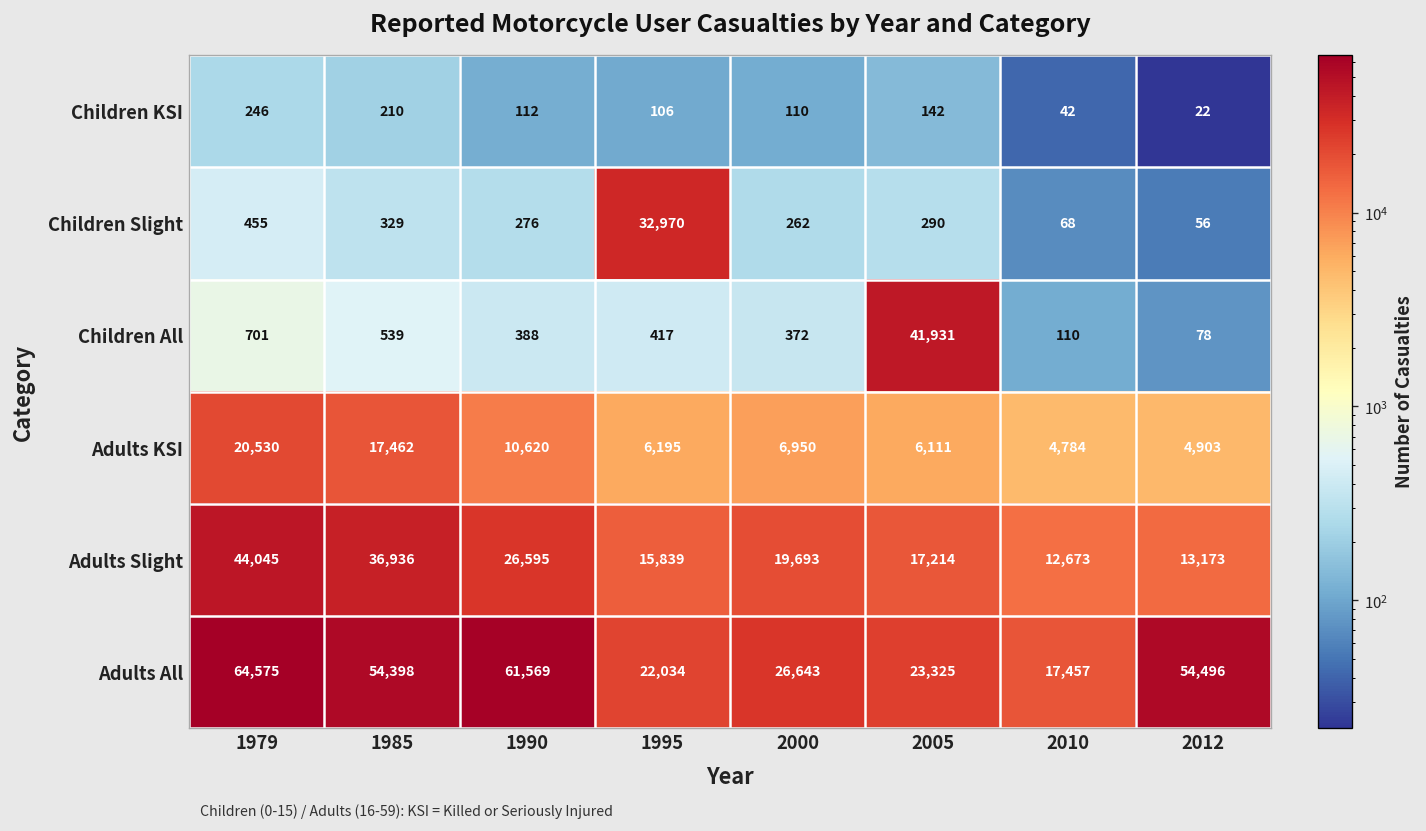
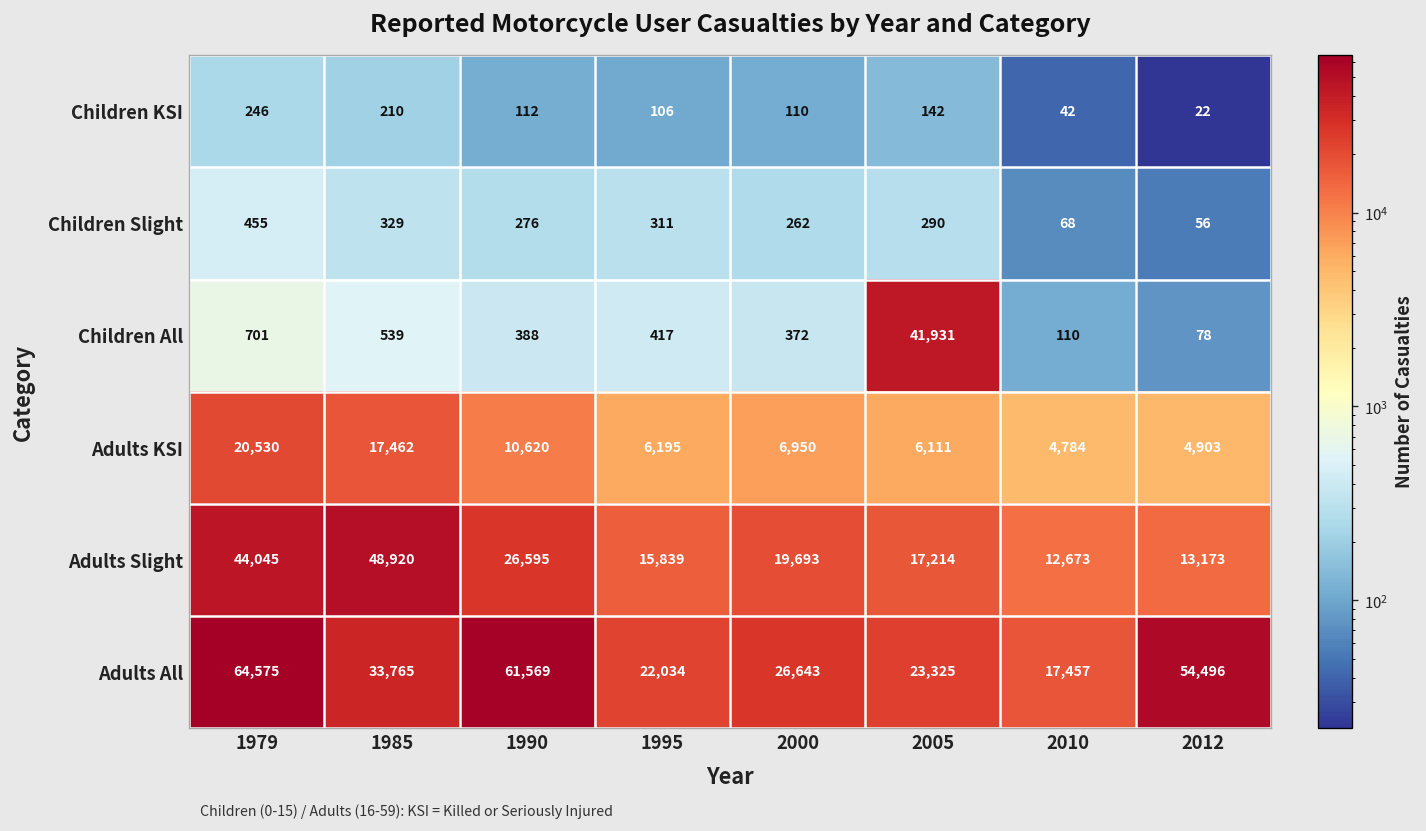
  {
    "Children KSI": {
      "1979": "246",
      "1985": "210",
      "1990": "112",
      "1995": "106",
      "2000": "110",
      "2005": "142",
      "2010": "42",
      "2012": "22"
    },
    "Children Slight": {
      "1979": "455",
      "1985": "329",
      "1990": "276",
-     "1995": "32,970",
+     "1995": "311",
      "2000": "262",
      "2005": "290",
      "2010": "68",
      "2012": "56"
    },
    "Children All": {
      "1979": "701",
      "1985": "539",
      "1990": "388",
      "1995": "417",
      "2000": "372",
      "2005": "41,931",
      "2010": "110",
      "2012": "78"
    },
    "Adults KSI": {
      "1979": "20,530",
      "1985": "17,462",
      "1990": "10,620",
      "1995": "6,195",
      "2000": "6,950",
      "2005": "6,111",
      "2010": "4,784",
      "2012": "4,903"
    },
    "Adults Slight": {
      "1979": "44,045",
-     "1985": "36,936",
+     "1985": "48,920",
      "1990": "26,595",
      "1995": "15,839",
      "2000": "19,693",
      "2005": "17,214",
      "2010": "12,673",
      "2012": "13,173"
    },
    "Adults All": {
      "1979": "64,575",
-     "1985": "54,398",
+     "1985": "33,765",
      "1990": "61,569",
      "1995": "22,034",
      "2000": "26,643",
      "2005": "23,325",
      "2010": "17,457",
      "2012": "54,496"
    }
  }
